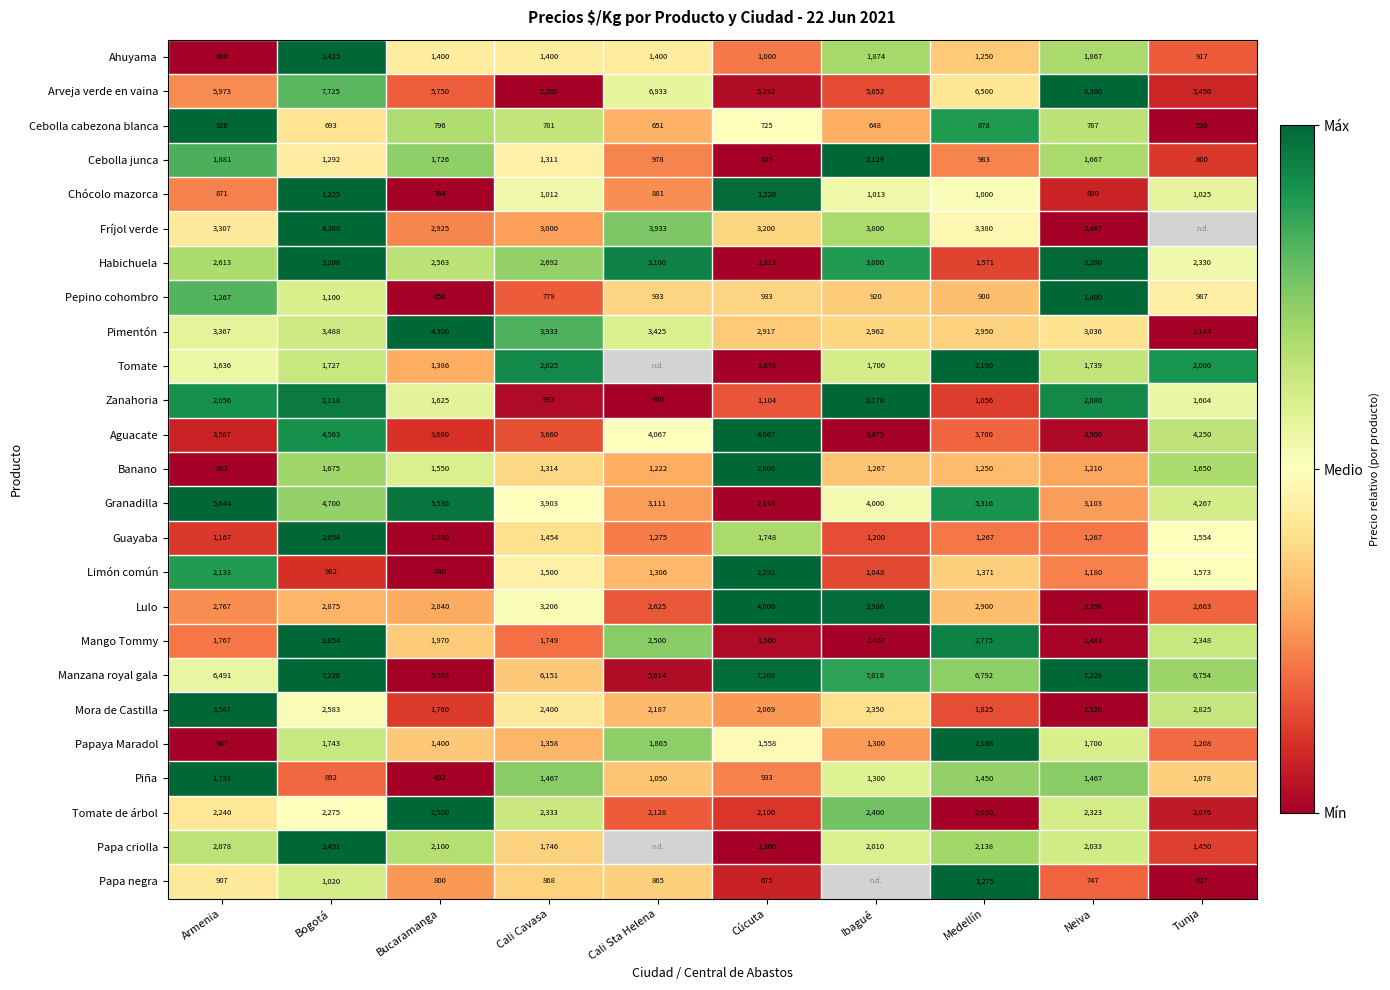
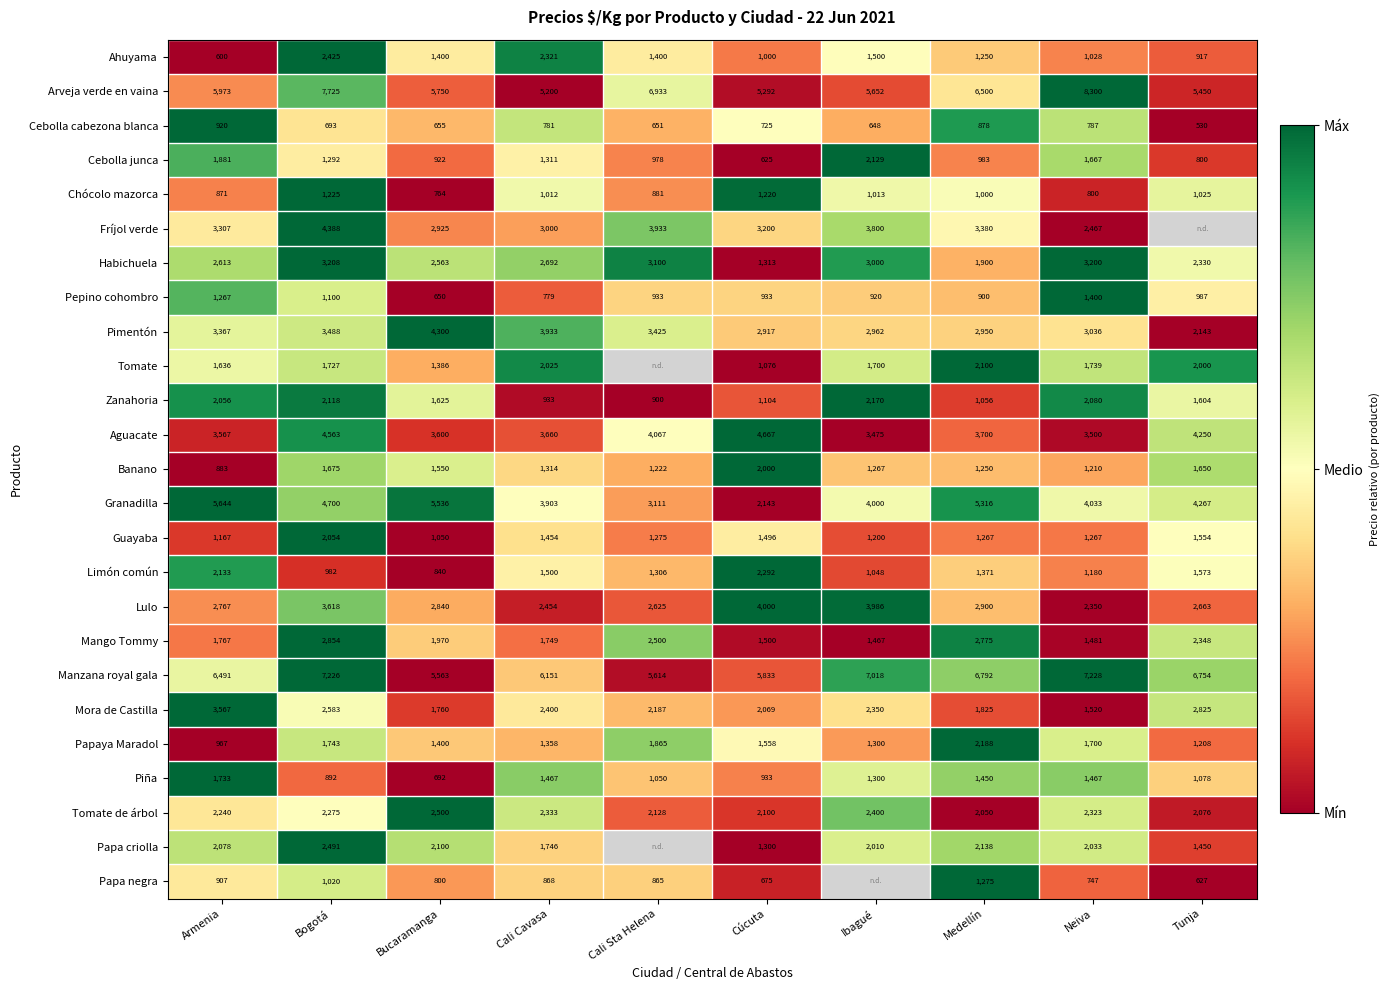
  {
    "Ahuyama": {
      "Armenia": "600",
      "Bogotá": "2,425",
      "Bucaramanga": "1,400",
-     "Cali Cavasa": "1,400",
+     "Cali Cavasa": "2,321",
      "Cali Sta Helena": "1,400",
      "Cúcuta": "1,000",
-     "Ibagué": "1,874",
+     "Ibagué": "1,500",
      "Medellín": "1,250",
-     "Neiva": "1,867",
+     "Neiva": "1,028",
      "Tunja": "917"
    },
    "Cebolla cabezona blanca": {
      "Armenia": "920",
      "Bogotá": "693",
-     "Bucaramanga": "796",
+     "Bucaramanga": "655",
      "Cali Cavasa": "781",
      "Cali Sta Helena": "651",
      "Cúcuta": "725",
      "Ibagué": "648",
      "Medellín": "878",
      "Neiva": "787",
      "Tunja": "530"
    },
    "Cebolla junca": {
      "Armenia": "1,881",
      "Bogotá": "1,292",
-     "Bucaramanga": "1,726",
+     "Bucaramanga": "922",
      "Cali Cavasa": "1,311",
      "Cali Sta Helena": "978",
      "Cúcuta": "625",
      "Ibagué": "2,129",
      "Medellín": "983",
      "Neiva": "1,667",
      "Tunja": "800"
    },
    "Habichuela": {
      "Armenia": "2,613",
      "Bogotá": "3,208",
      "Bucaramanga": "2,563",
      "Cali Cavasa": "2,692",
      "Cali Sta Helena": "3,100",
      "Cúcuta": "1,313",
      "Ibagué": "3,000",
-     "Medellín": "1,571",
+     "Medellín": "1,900",
      "Neiva": "3,200",
      "Tunja": "2,330"
    },
    "Granadilla": {
      "Armenia": "5,644",
      "Bogotá": "4,700",
      "Bucaramanga": "5,536",
      "Cali Cavasa": "3,903",
      "Cali Sta Helena": "3,111",
      "Cúcuta": "2,143",
      "Ibagué": "4,000",
      "Medellín": "5,316",
-     "Neiva": "3,103",
+     "Neiva": "4,033",
      "Tunja": "4,267"
    },
    "Guayaba": {
      "Armenia": "1,167",
      "Bogotá": "2,054",
      "Bucaramanga": "1,050",
      "Cali Cavasa": "1,454",
      "Cali Sta Helena": "1,275",
-     "Cúcuta": "1,748",
+     "Cúcuta": "1,496",
      "Ibagué": "1,200",
      "Medellín": "1,267",
      "Neiva": "1,267",
      "Tunja": "1,554"
    },
    "Lulo": {
      "Armenia": "2,767",
-     "Bogotá": "2,875",
+     "Bogotá": "3,618",
      "Bucaramanga": "2,840",
-     "Cali Cavasa": "3,206",
+     "Cali Cavasa": "2,454",
      "Cali Sta Helena": "2,625",
      "Cúcuta": "4,000",
      "Ibagué": "3,986",
      "Medellín": "2,900",
      "Neiva": "2,350",
      "Tunja": "2,663"
    },
    "Manzana royal gala": {
      "Armenia": "6,491",
      "Bogotá": "7,226",
      "Bucaramanga": "5,563",
      "Cali Cavasa": "6,151",
      "Cali Sta Helena": "5,614",
-     "Cúcuta": "7,208",
+     "Cúcuta": "5,833",
      "Ibagué": "7,018",
      "Medellín": "6,792",
      "Neiva": "7,228",
      "Tunja": "6,754"
    }
  }
